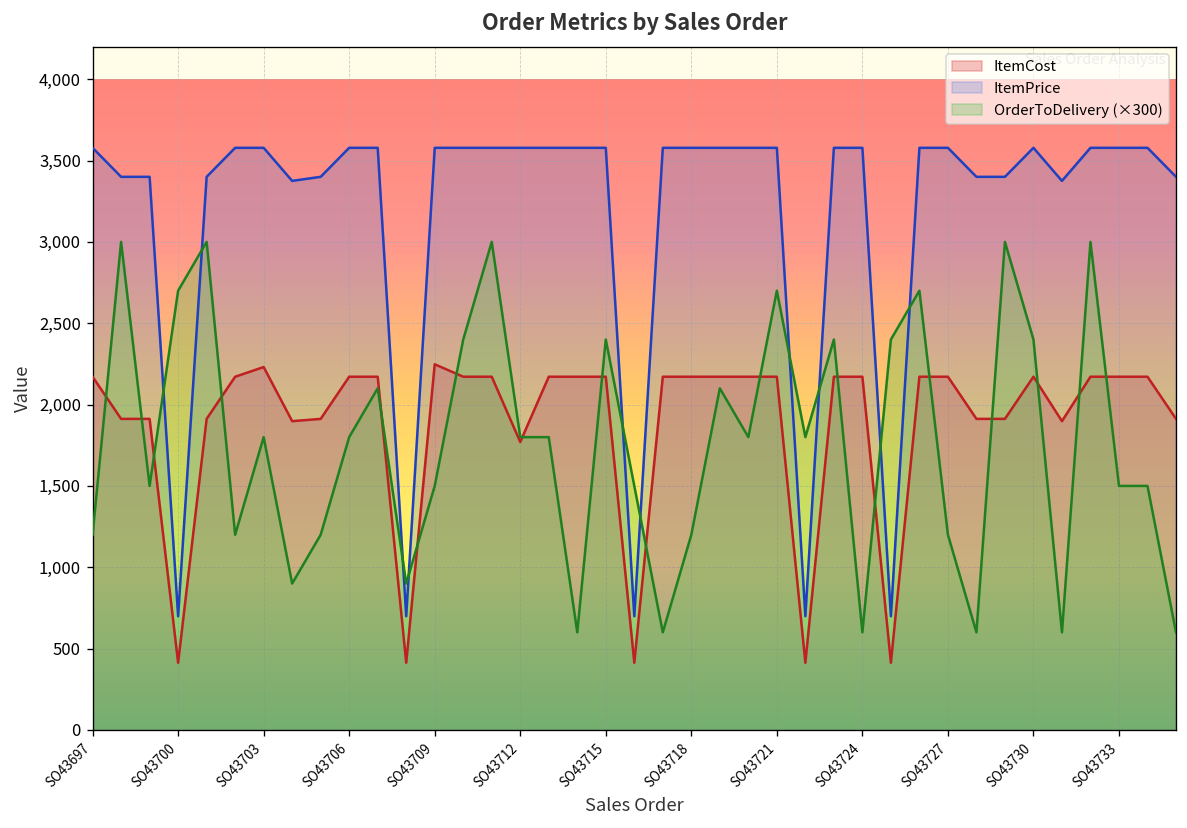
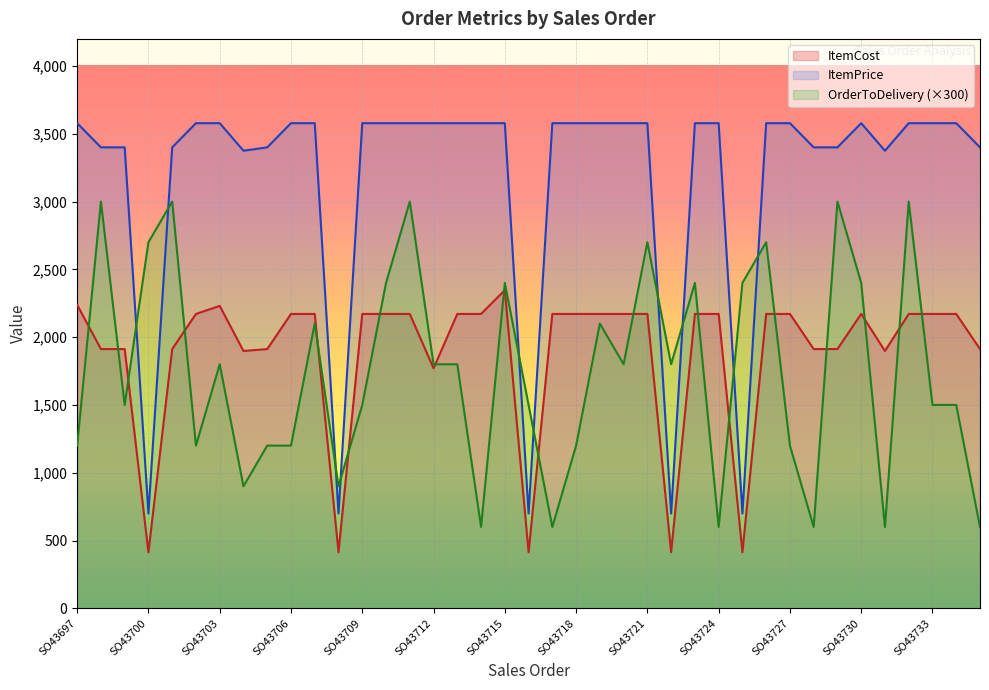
  {
    "ItemCost": {
-     "SO43697": "2,170",
+     "SO43697": "2,240",
      "SO43700": "410",
      "SO43703": "2,230",
      "SO43706": "2,170",
-     "SO43709": "2,250",
+     "SO43709": "2,170",
      "SO43712": "1,770",
-     "SO43715": "2,170",
+     "SO43715": "2,350",
      "SO43718": "2,170",
      "SO43721": "2,170",
      "SO43724": "2,170",
      "SO43727": "2,170",
      "SO43730": "2,170",
      "SO43733": "2,170"
    },
    "ItemPrice": {
      "SO43697": "3,580",
      "SO43700": "700",
      "SO43703": "3,580",
      "SO43706": "3,580",
      "SO43709": "3,580",
      "SO43712": "3,580",
      "SO43715": "3,580",
      "SO43718": "3,580",
      "SO43721": "3,580",
      "SO43724": "3,580",
      "SO43727": "3,580",
      "SO43730": "3,580",
      "SO43733": "3,580"
    },
    "OrderToDelivery (×300)": {
      "SO43697": "1,200",
      "SO43700": "2,700",
      "SO43703": "1,800",
-     "SO43706": "1,800",
+     "SO43706": "1,200",
      "SO43709": "1,500",
      "SO43712": "1,800",
      "SO43715": "2,400",
      "SO43718": "1,200",
      "SO43721": "2,700",
      "SO43724": "600",
      "SO43727": "1,200",
      "SO43730": "2,400",
      "SO43733": "1,500"
    }
  }
